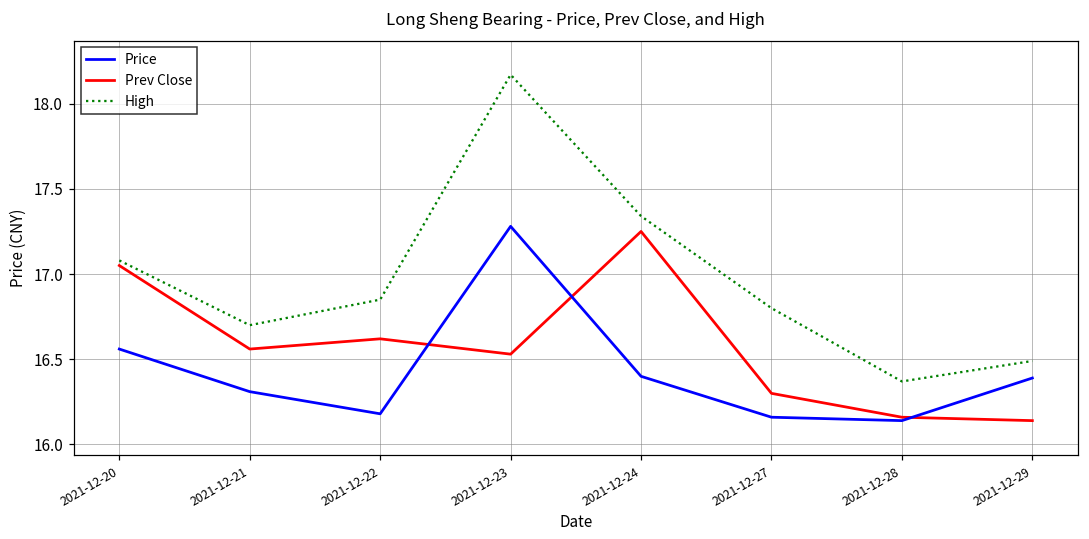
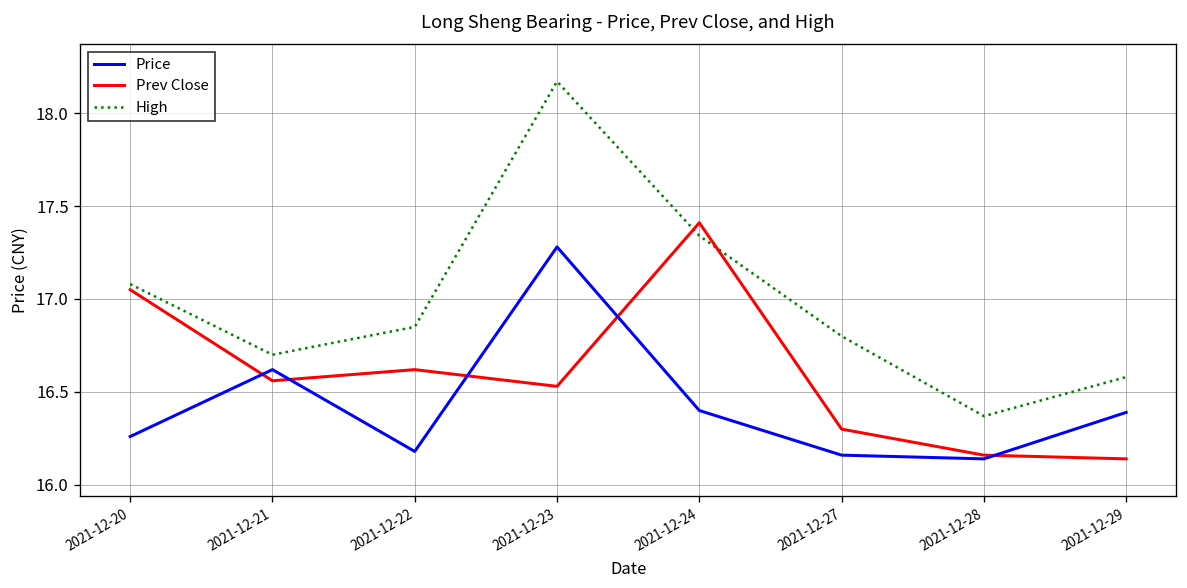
  {
    "Price": {
-     "2021-12-20": 16.56,
-     "2021-12-21": 16.31,
+     "2021-12-20": 16.26,
+     "2021-12-21": 16.62,
      "2021-12-22": 16.18,
      "2021-12-23": 17.28,
      "2021-12-24": 16.40,
      "2021-12-27": 16.16,
      "2021-12-28": 16.14,
      "2021-12-29": 16.39
    },
    "Prev Close": {
      "2021-12-20": 17.05,
      "2021-12-21": 16.56,
      "2021-12-22": 16.62,
      "2021-12-23": 16.53,
-     "2021-12-24": 17.25,
+     "2021-12-24": 17.41,
      "2021-12-27": 16.30,
      "2021-12-28": 16.16,
      "2021-12-29": 16.14
    },
    "High": {
      "2021-12-20": 17.08,
      "2021-12-21": 16.70,
      "2021-12-22": 16.85,
      "2021-12-23": 18.17,
      "2021-12-24": 17.34,
      "2021-12-27": 16.80,
      "2021-12-28": 16.37,
-     "2021-12-29": 16.49
+     "2021-12-29": 16.58
    }
  }
